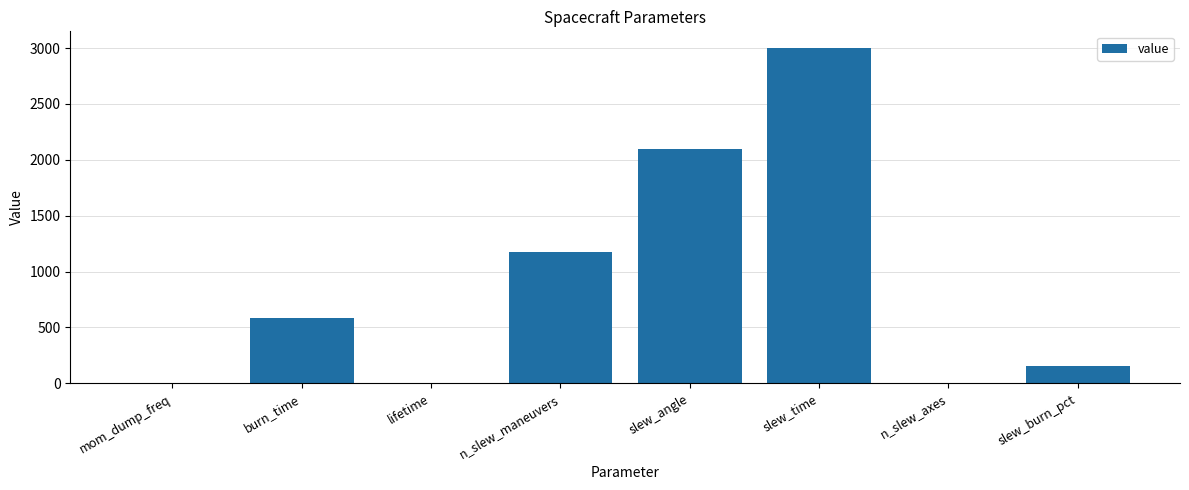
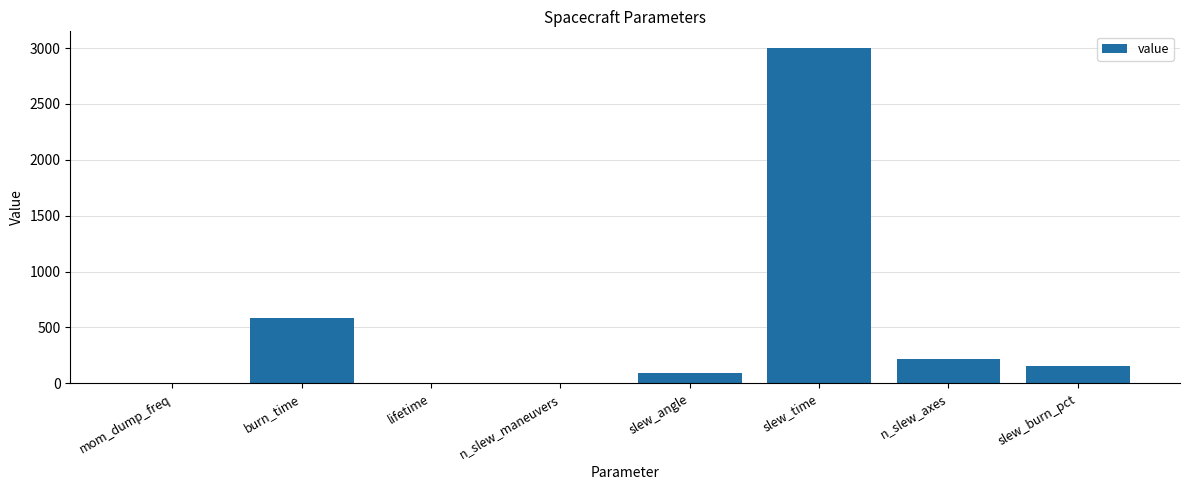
  {
    "burn_time": 590,
-   "n_slew_maneuvers": 1170,
-   "slew_angle": 2100,
+   "n_slew_maneuvers": 0,
+   "slew_angle": 90,
    "slew_time": 3000,
-   "n_slew_axes": 0,
+   "n_slew_axes": 220,
    "slew_burn_pct": 150
  }
